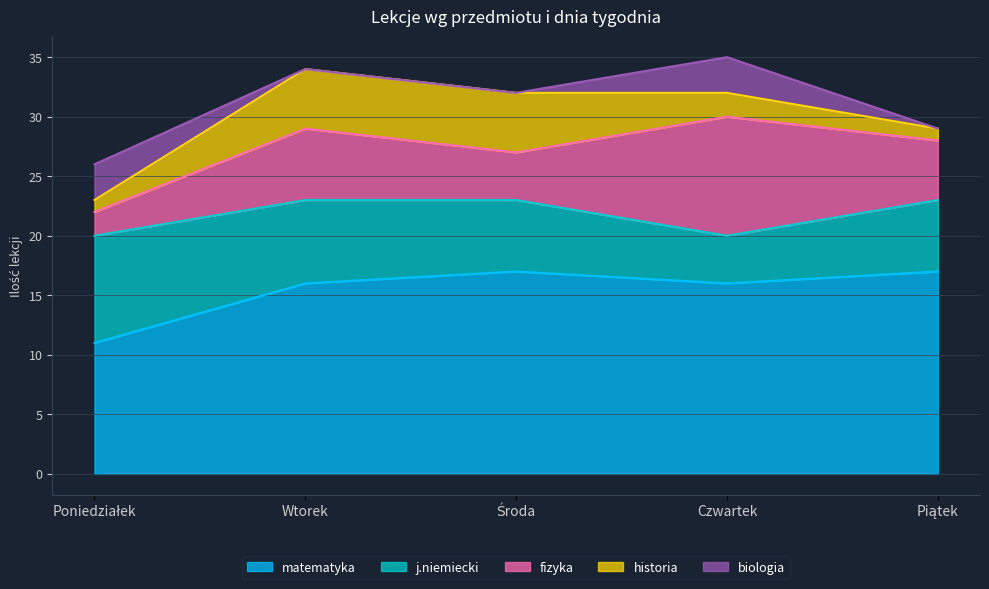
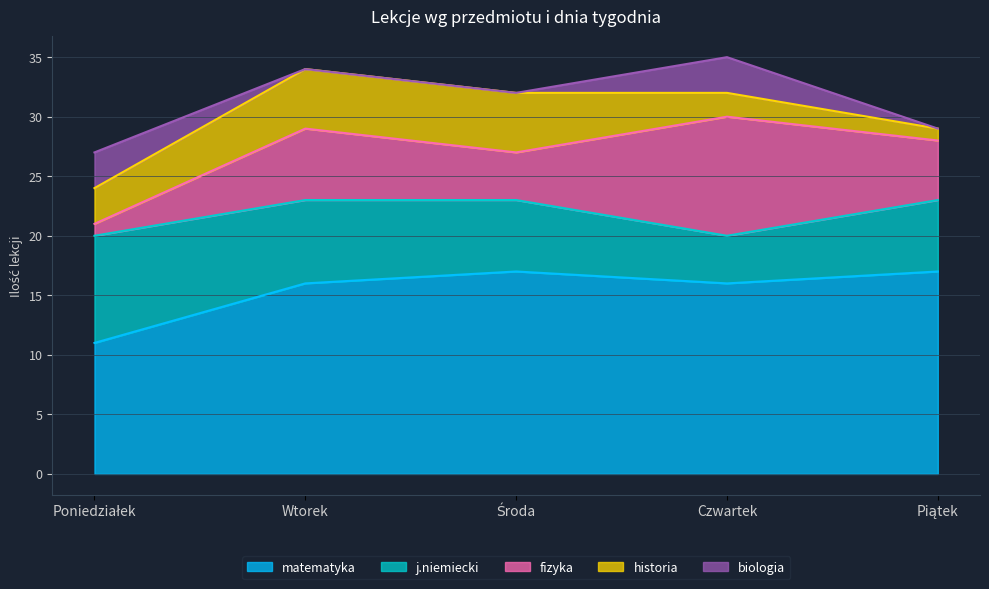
  {
    "fizyka": {
-     "Poniedziałek": 2,
+     "Poniedziałek": 1,
      "Wtorek": 6,
      "Środa": 4,
      "Czwartek": 10,
      "Piątek": 5
    },
    "historia": {
-     "Poniedziałek": 1,
+     "Poniedziałek": 3,
      "Czwartek": 2
    },
    "biologia": {
      "Poniedziałek": 3,
      "Czwartek": 3
    }
  }
